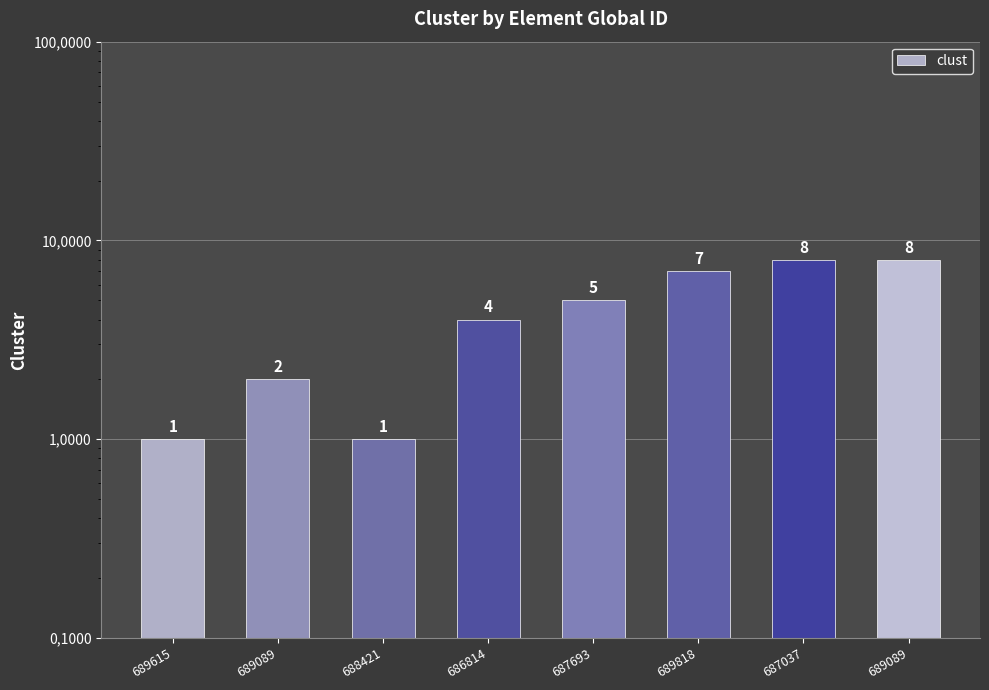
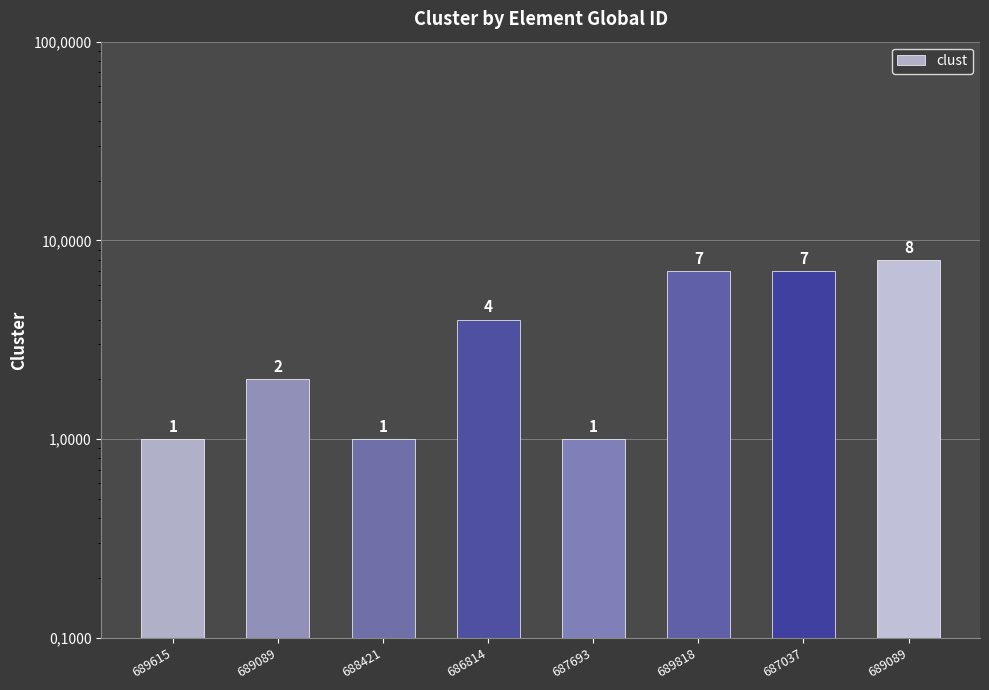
  {
    "689615": 1,
    "688421": 1,
    "686814": 4,
-   "687693": 5,
+   "687693": 1,
    "689818": 7,
-   "687037": 8
+   "687037": 7
  }
